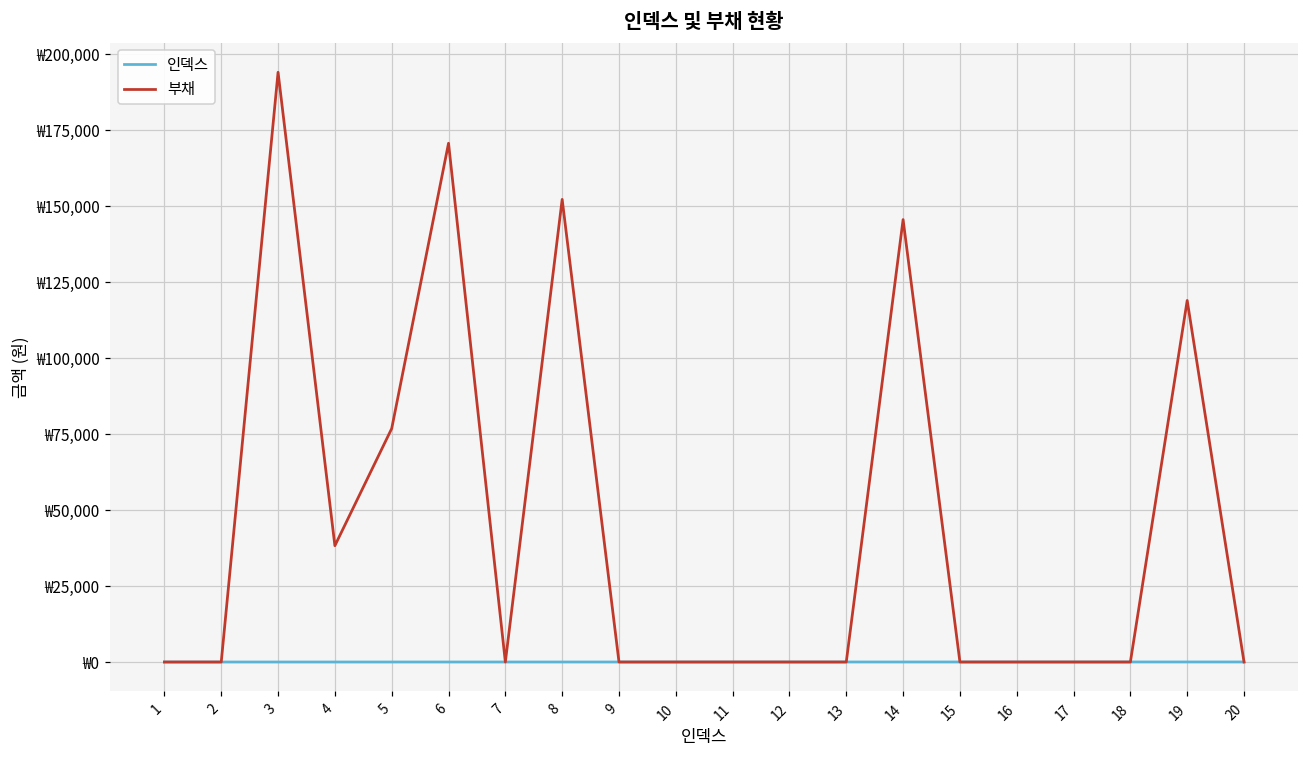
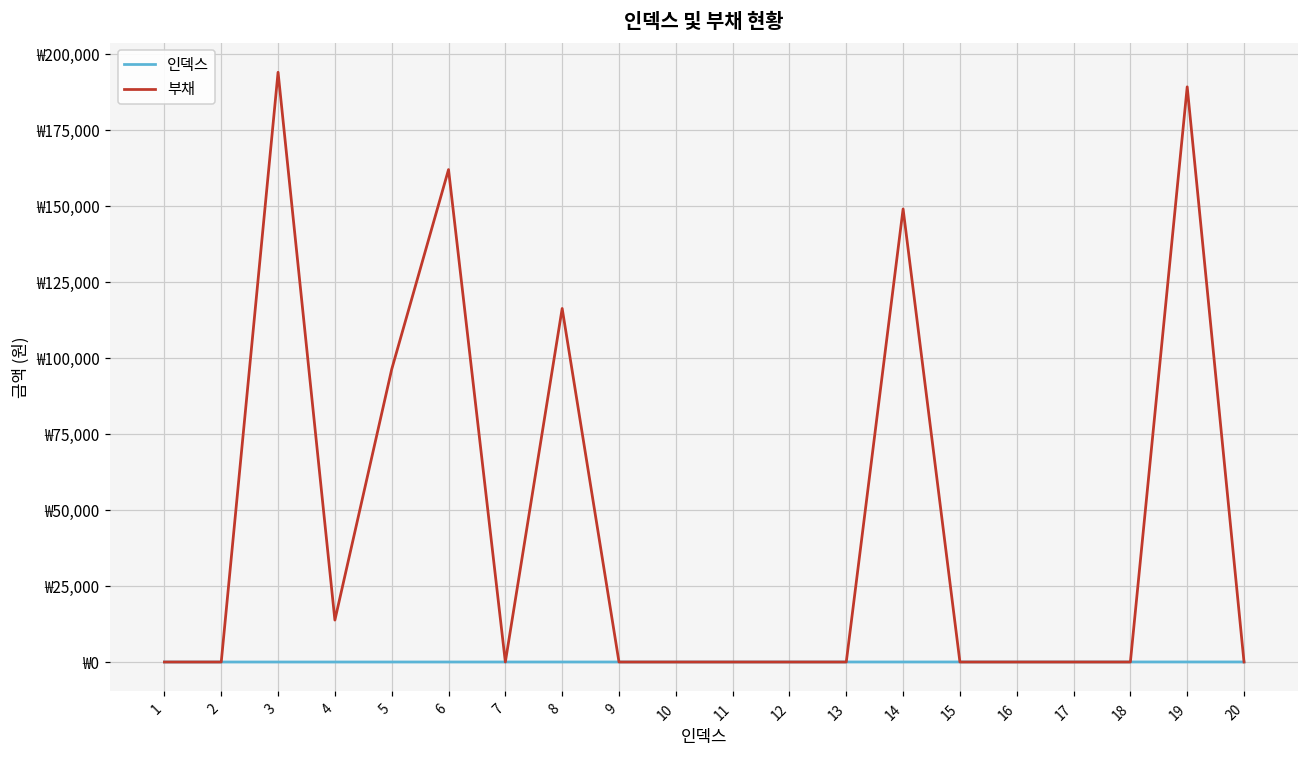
  {
    "인덱스": {
      "3": "₩0",
      "4": "₩0",
      "5": "₩0",
      "6": "₩0",
      "8": "₩0",
      "14": "₩0",
      "19": "₩0"
    },
    "부채": {
      "3": "₩194,000",
-     "4": "₩38,000",
-     "5": "₩77,000",
-     "6": "₩171,000",
-     "8": "₩152,000",
-     "14": "₩146,000",
-     "19": "₩119,000"
+     "4": "₩14,000",
+     "5": "₩96,000",
+     "6": "₩162,000",
+     "8": "₩116,000",
+     "14": "₩149,000",
+     "19": "₩189,000"
    }
  }
